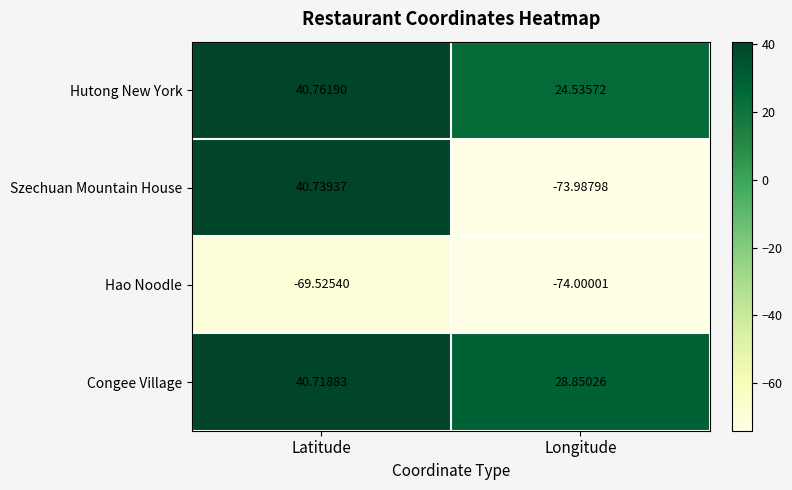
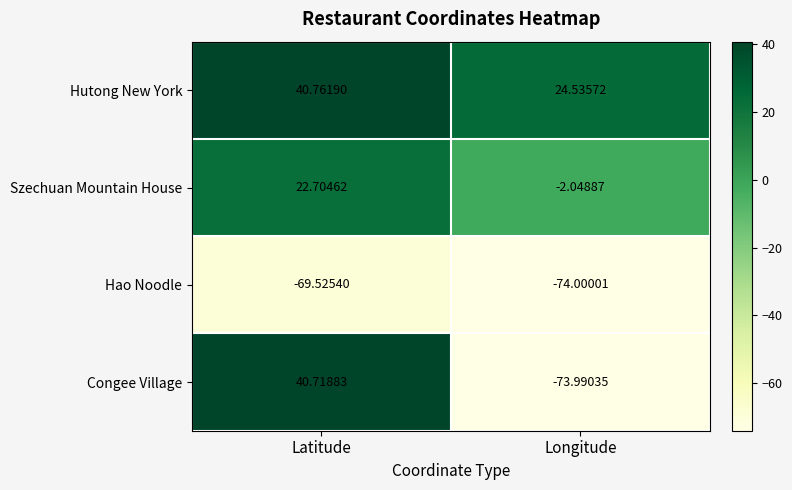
  {
    "Hutong New York": {
      "Latitude": 40.76190,
      "Longitude": 24.53572
    },
    "Szechuan Mountain House": {
-     "Latitude": 40.73937,
-     "Longitude": -73.98798
+     "Latitude": 22.70462,
+     "Longitude": -2.04887
    },
    "Hao Noodle": {
      "Latitude": -69.52540,
      "Longitude": -74.00001
    },
    "Congee Village": {
      "Latitude": 40.71883,
-     "Longitude": 28.85026
+     "Longitude": -73.99035
    }
  }
